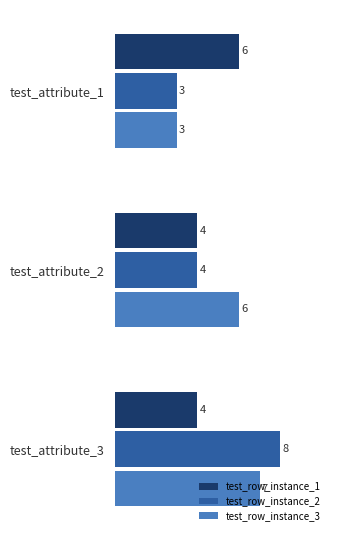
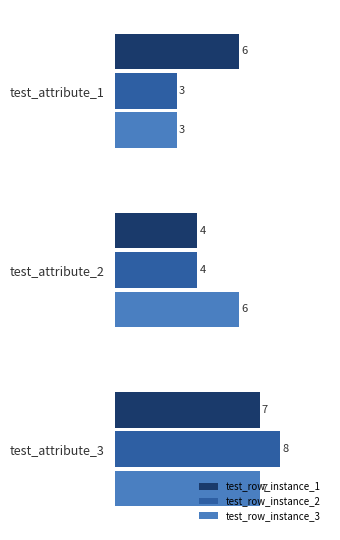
  {
    "test_row_instance_1": {
      "test_attribute_1": 6,
      "test_attribute_2": 4,
-     "test_attribute_3": 4
+     "test_attribute_3": 7
    }
  }
